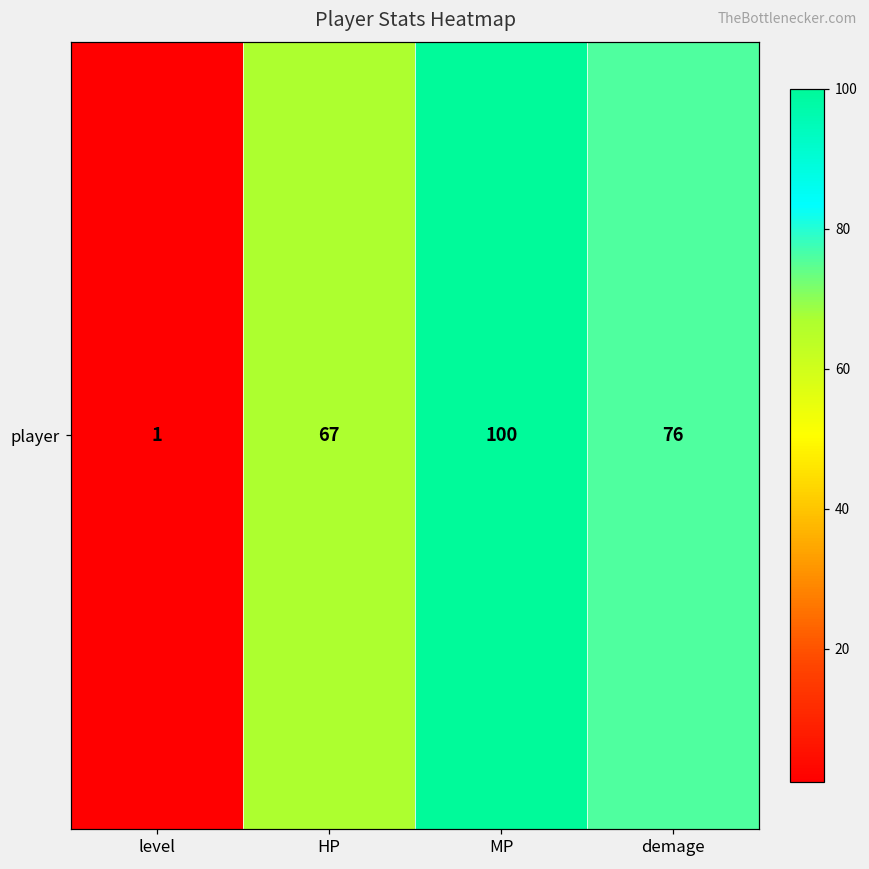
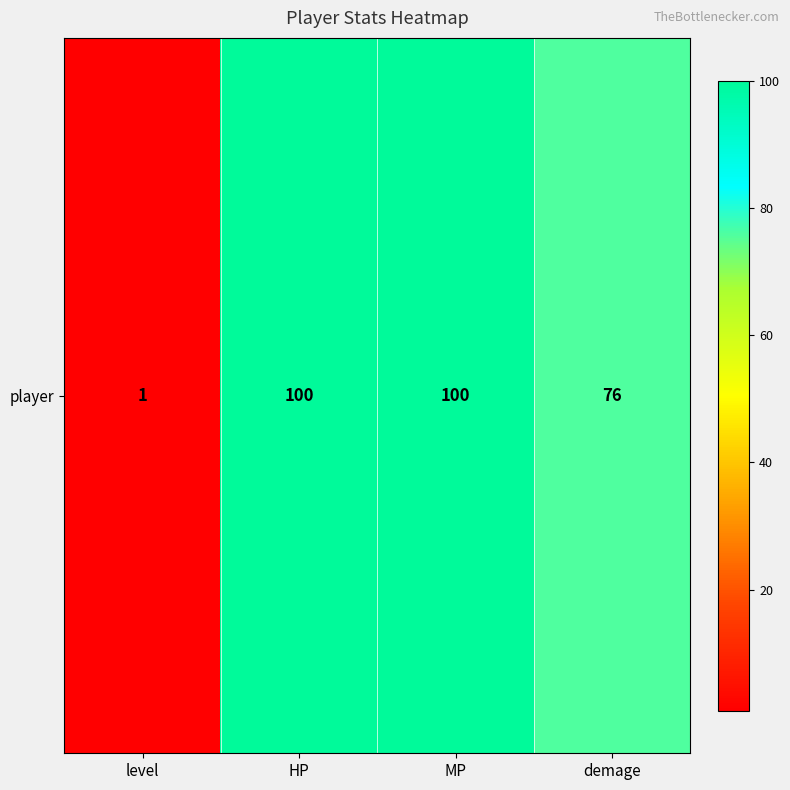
  {
    "player": {
      "level": 1,
-     "HP": 67,
+     "HP": 100,
      "MP": 100,
      "demage": 76
    }
  }
